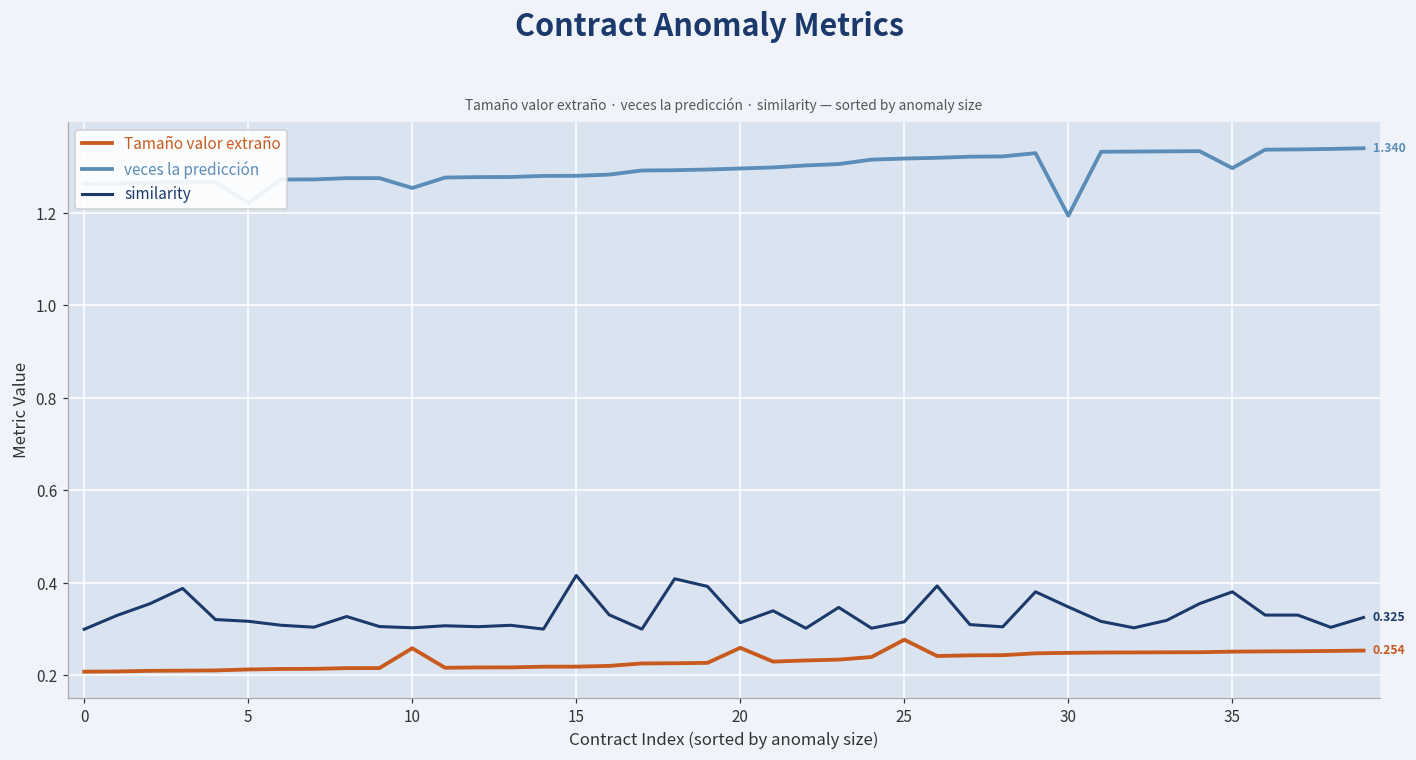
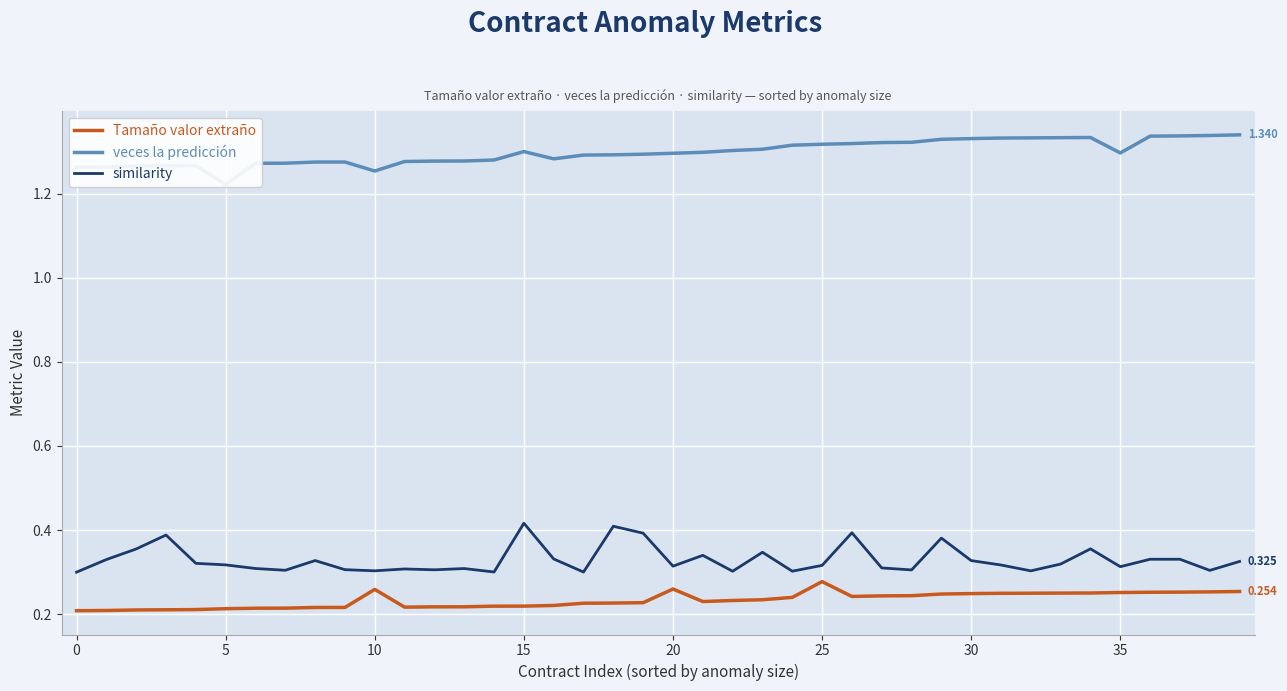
  {
    "Tamaño valor extraño": {
      "0": 0.21,
      "5": 0.21,
      "10": 0.26,
      "15": 0.22,
      "20": 0.26,
      "25": 0.28,
      "30": 0.25,
      "35": 0.25
    },
    "veces la predicción": {
      "10": 1.25,
-     "15": 1.28,
+     "15": 1.30,
      "20": 1.30,
      "25": 1.32,
-     "30": 1.19,
+     "30": 1.33,
      "35": 1.30
    },
    "similarity": {
      "0": 0.30,
      "5": 0.32,
      "10": 0.30,
      "15": 0.42,
      "20": 0.31,
      "25": 0.32,
-     "30": 0.35,
-     "35": 0.38
+     "30": 0.33,
+     "35": 0.31
    }
  }
